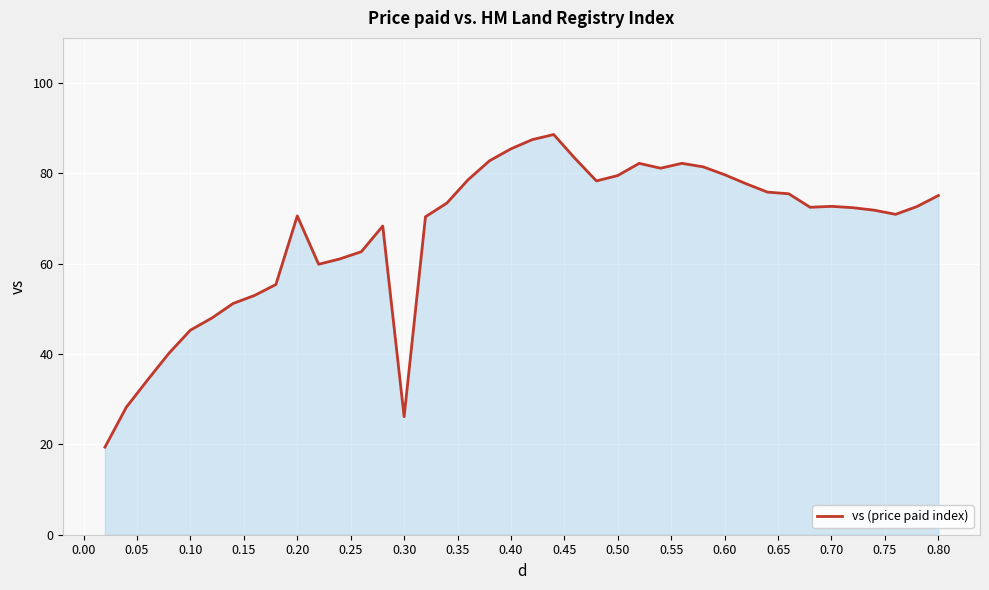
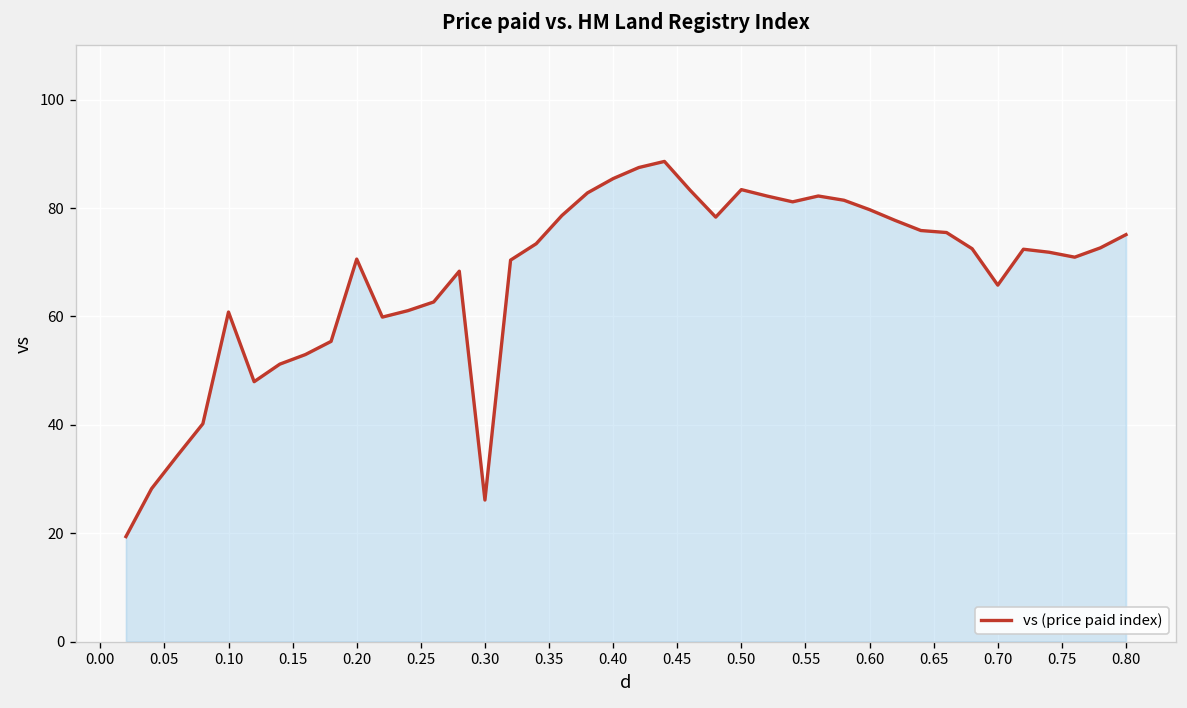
  {
-   "0.10": 45,
+   "0.10": 61,
    "0.20": 71,
    "0.30": 26,
    "0.40": 85,
-   "0.50": 80,
+   "0.50": 83,
    "0.60": 80,
-   "0.70": 73,
+   "0.70": 66,
    "0.80": 75
  }
